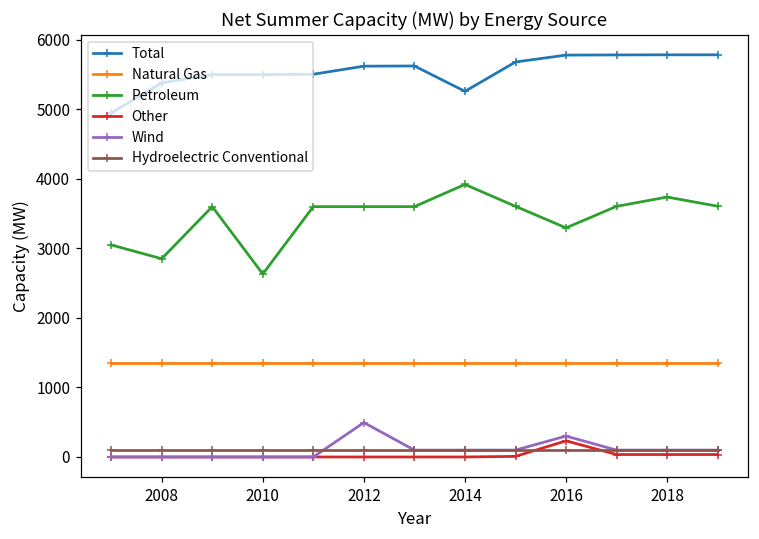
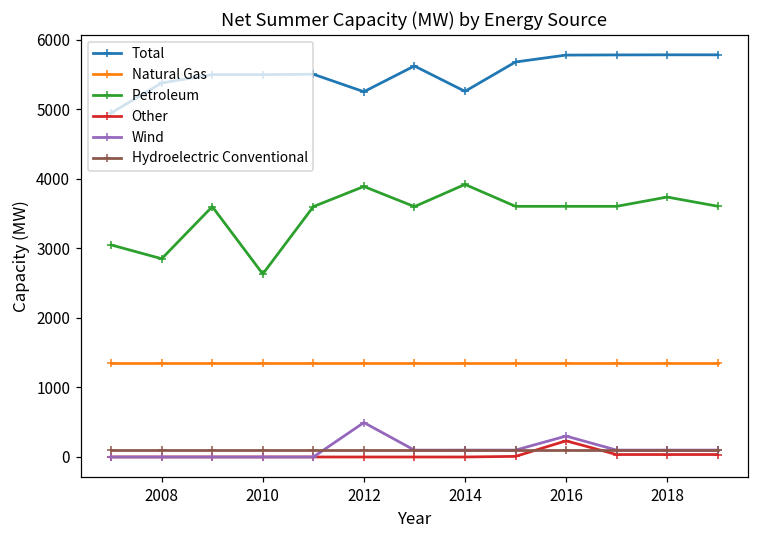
  {
    "Total": {
-     "2012": 5600,
+     "2012": 5300,
      "2014": 5300,
      "2016": 5800,
      "2018": 5800
    },
    "Natural Gas": {
      "2008": 1300,
      "2010": 1300,
      "2012": 1300,
      "2014": 1300,
      "2016": 1300,
      "2018": 1300
    },
    "Petroleum": {
      "2008": 2900,
      "2010": 2600,
-     "2012": 3600,
+     "2012": 3900,
      "2014": 3900,
-     "2016": 3300,
+     "2016": 3600,
      "2018": 3700
    },
    "Other": {
      "2012": 0,
      "2014": 0,
      "2016": 200,
      "2018": 0
    },
    "Wind": {
      "2012": 500,
      "2016": 300
    },
    "Hydroelectric Conventional": {
      "2008": 100,
      "2010": 100,
      "2012": 100,
      "2016": 100
    }
  }
